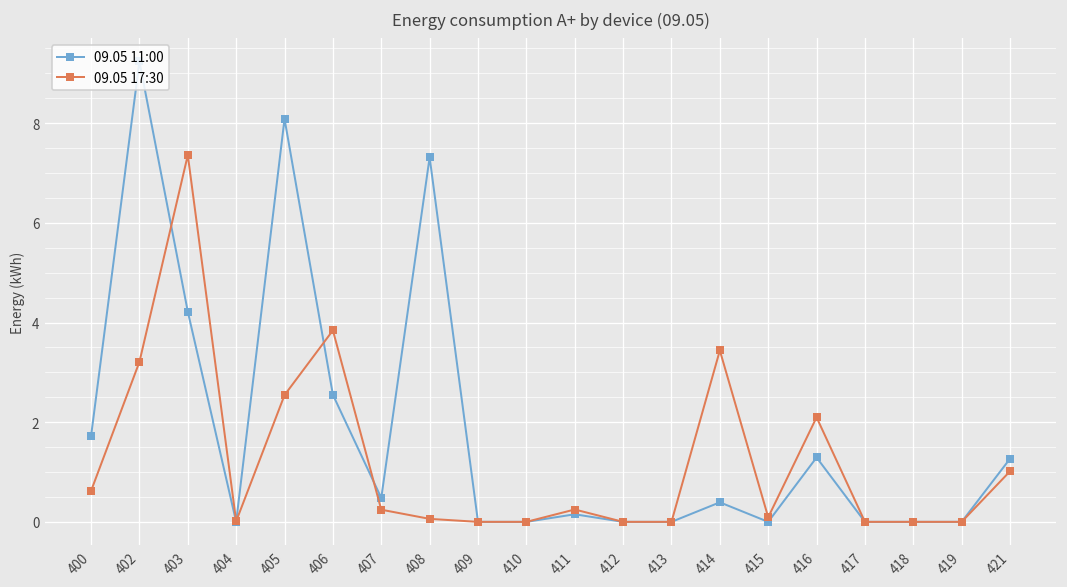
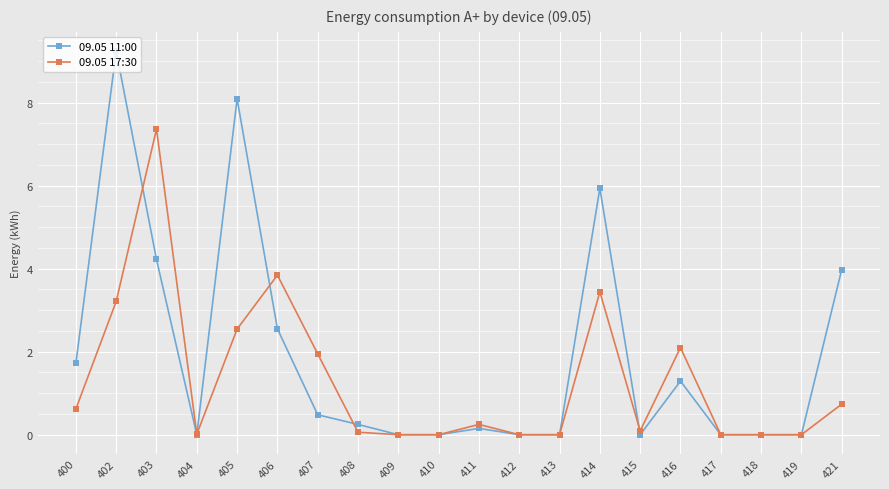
  {
    "09.05 11:00": {
      "400": 1.7,
      "403": 4.2,
      "405": 8.1,
      "406": 2.6,
      "407": 0.5,
-     "408": 7.3,
+     "408": 0.2,
      "411": 0.2,
-     "414": 0.4,
+     "414": 5.9,
      "415": 0.0,
      "416": 1.3,
-     "421": 1.3
+     "421": 4.0
    },
    "09.05 17:30": {
      "400": 0.6,
      "402": 3.2,
      "403": 7.4,
      "405": 2.5,
      "406": 3.8,
-     "407": 0.2,
+     "407": 1.9,
      "408": 0.1,
      "411": 0.2,
      "414": 3.4,
      "415": 0.1,
      "416": 2.1,
-     "421": 1.0
+     "421": 0.7
    }
  }
